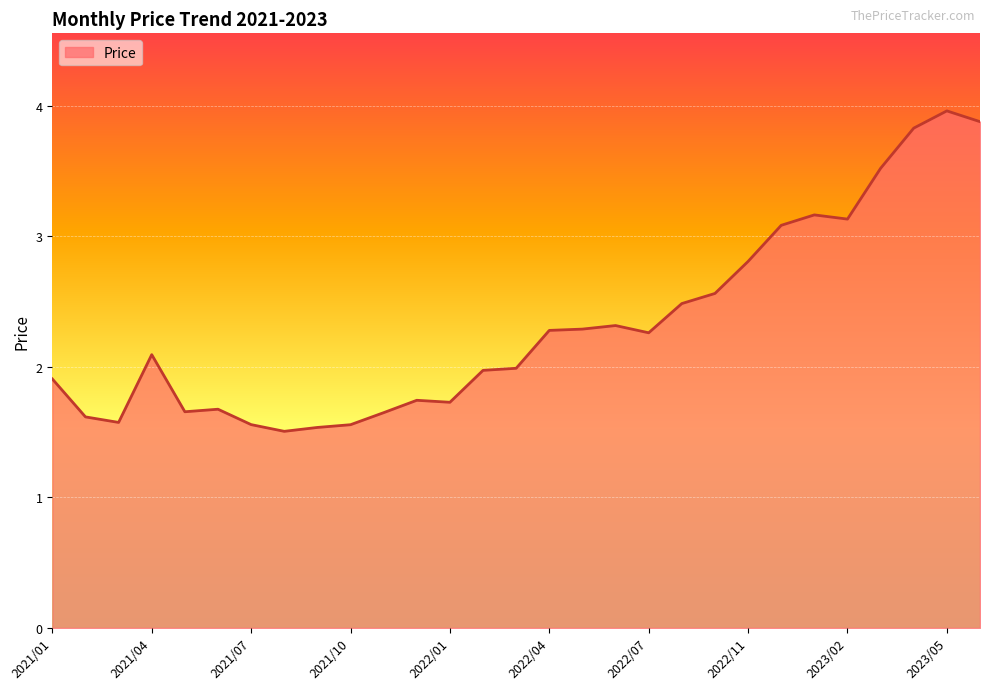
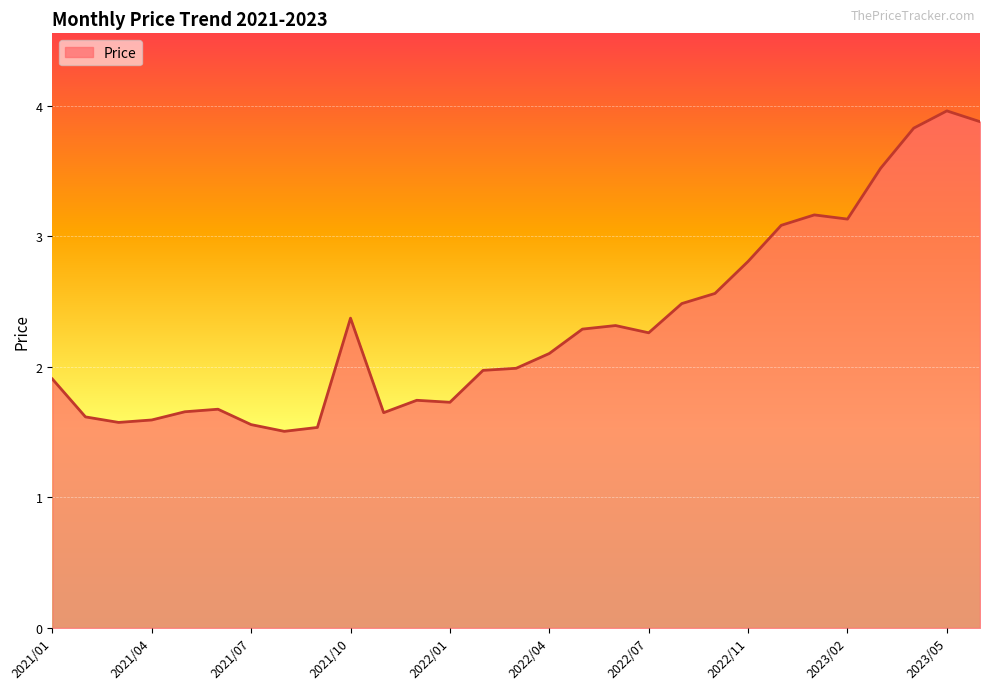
  {
    "2021/01": 1.91,
-   "2021/04": 2.09,
+   "2021/04": 1.59,
    "2021/07": 1.56,
-   "2021/10": 1.56,
+   "2021/10": 2.37,
    "2022/01": 1.73,
-   "2022/04": 2.28,
+   "2022/04": 2.10,
    "2022/07": 2.26,
    "2022/11": 2.81,
    "2023/02": 3.13,
    "2023/05": 3.96
  }
